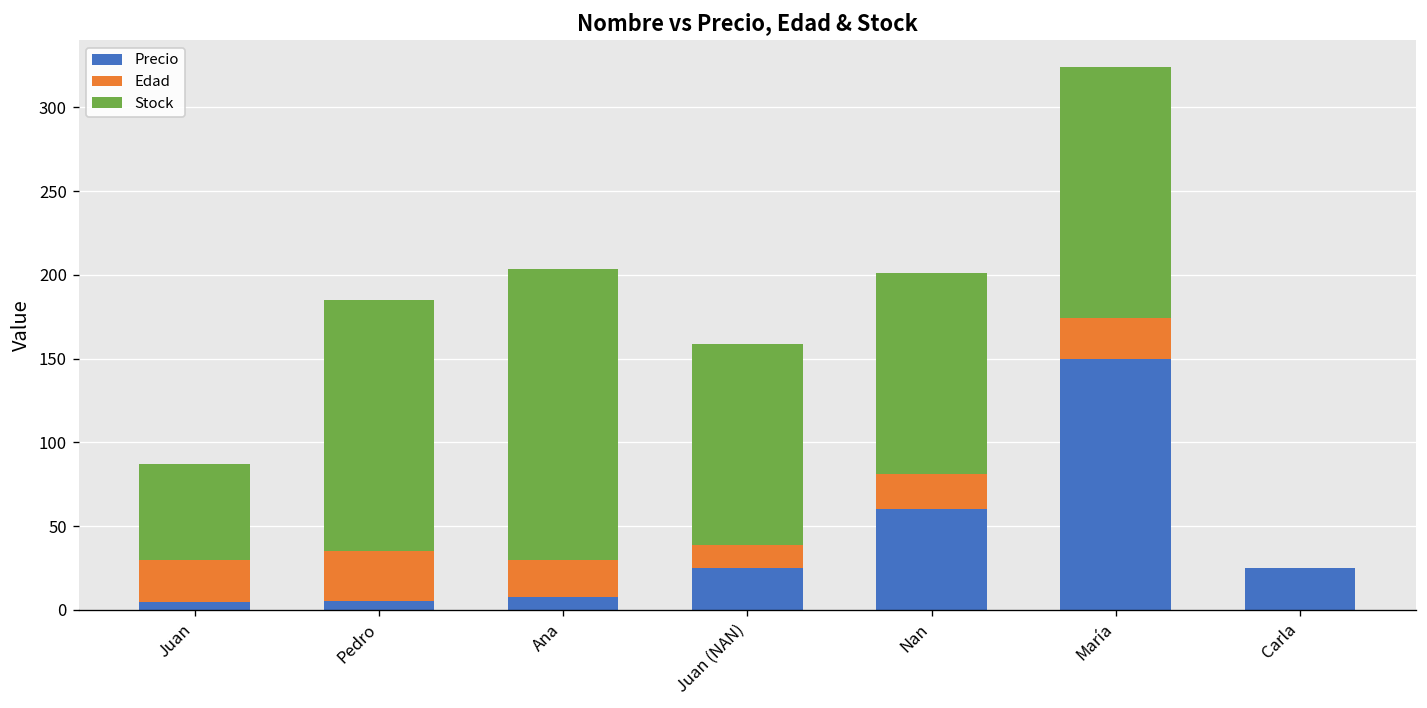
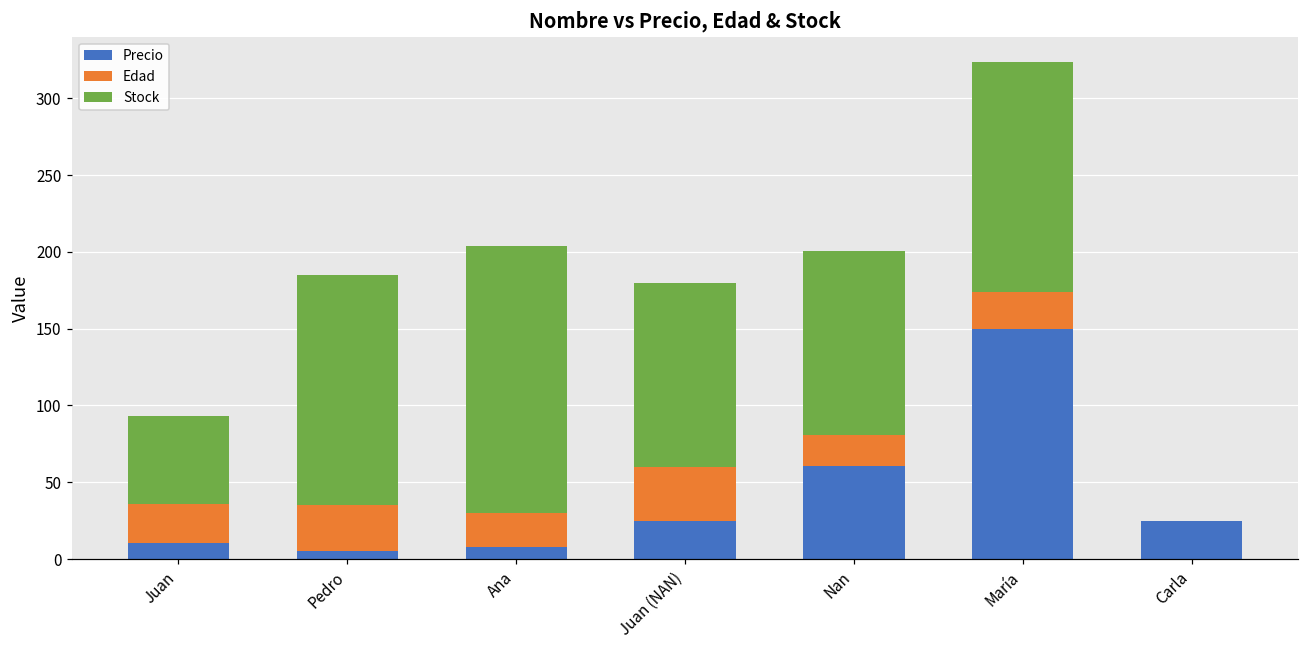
  {
    "Precio": {
-     "Juan": 5,
+     "Juan": 11,
      "Pedro": 5,
      "Ana": 8,
      "Juan (NAN)": 25,
      "Nan": 60,
      "María": 150,
      "Carla": 25
    },
    "Edad": {
      "Juan": 25,
      "Pedro": 30,
      "Ana": 22,
-     "Juan (NAN)": 14,
+     "Juan (NAN)": 35,
      "Nan": 20,
      "María": 24,
      "Carla": 0
    },
    "Stock": {
      "Juan": 57,
      "Pedro": 150,
      "Ana": 174,
      "Juan (NAN)": 120,
      "Nan": 120,
      "María": 150,
      "Carla": 0
    }
  }
